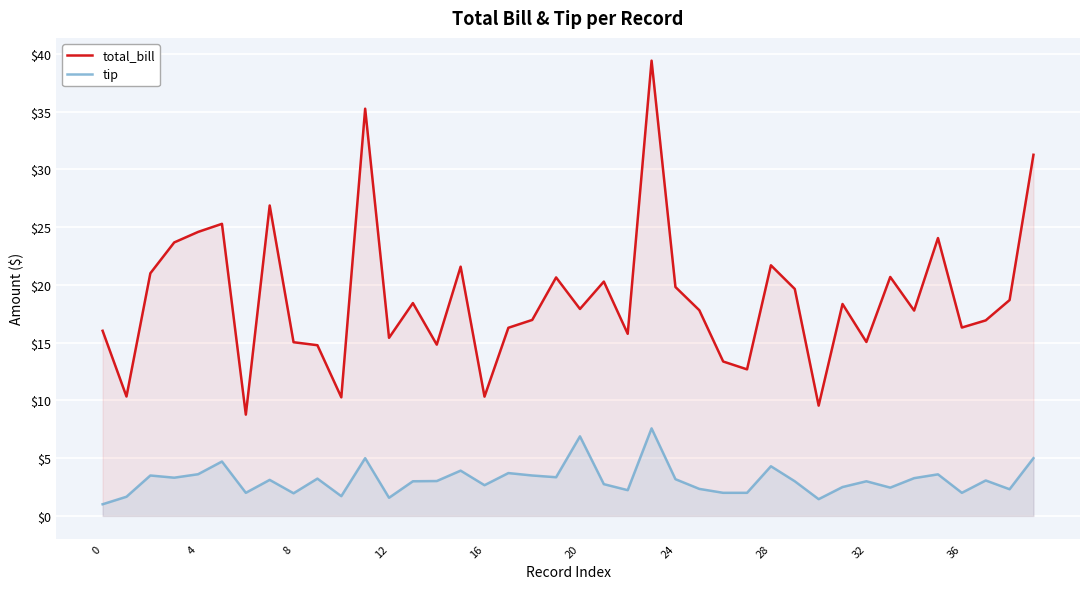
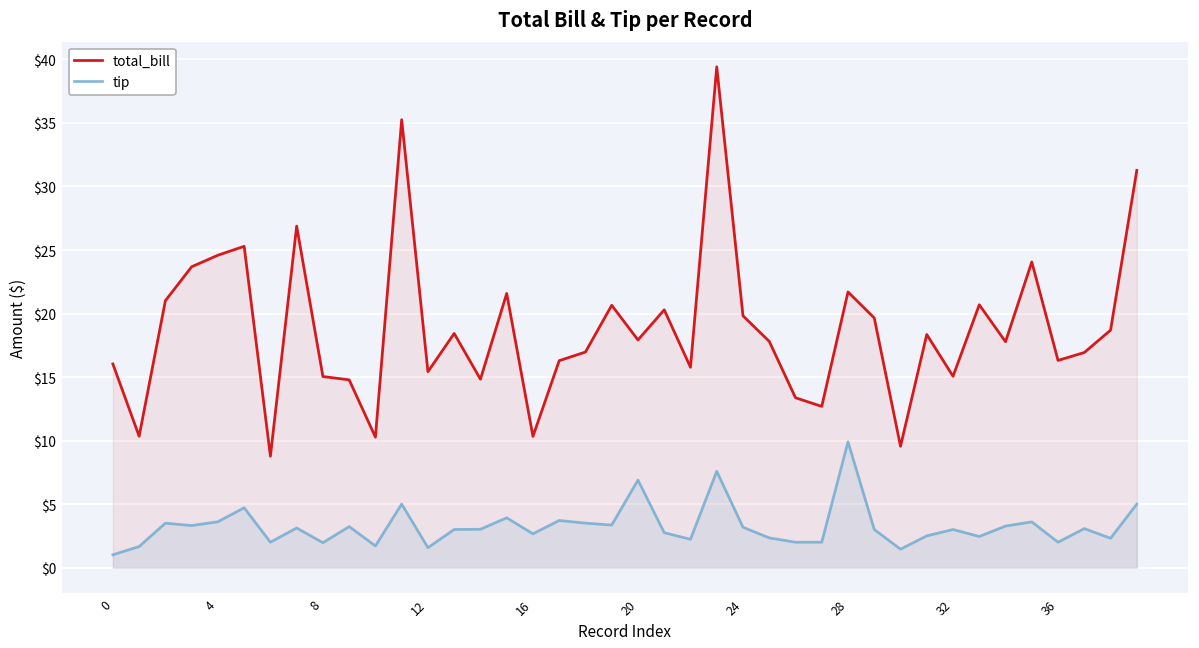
  {
    "total_bill": {
      "0": "$16.0",
      "4": "$24.6",
      "8": "$15.0",
      "12": "$15.4",
      "16": "$10.3",
      "20": "$17.9",
      "24": "$19.8",
      "28": "$21.7",
      "32": "$15.1",
      "36": "$16.3"
    },
    "tip": {
      "0": "$1.0",
      "4": "$3.6",
      "8": "$2.0",
      "12": "$1.6",
      "16": "$2.7",
      "20": "$6.9",
      "24": "$3.2",
-     "28": "$4.3",
+     "28": "$9.9",
      "32": "$3.0",
      "36": "$2.0"
    }
  }
